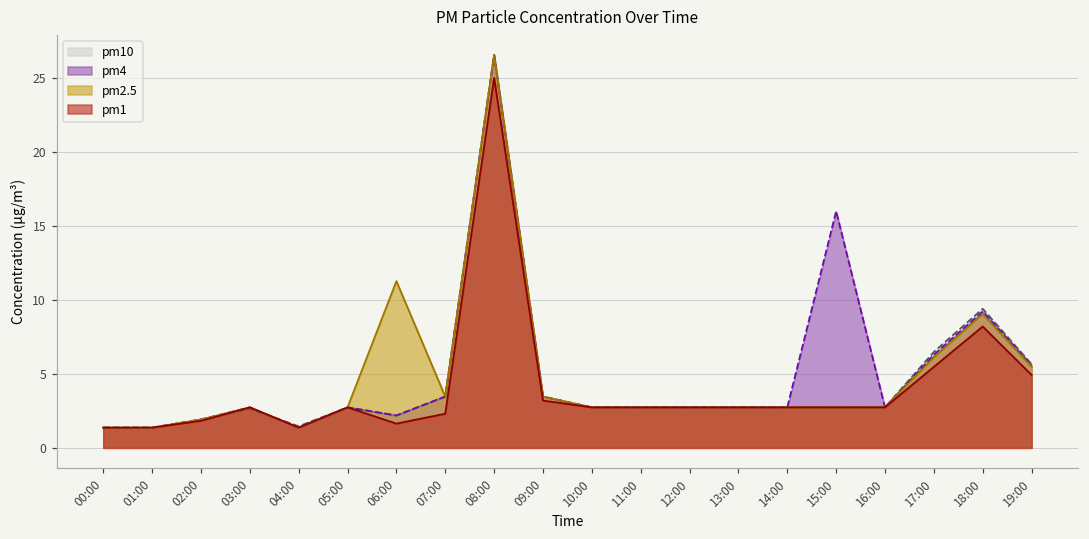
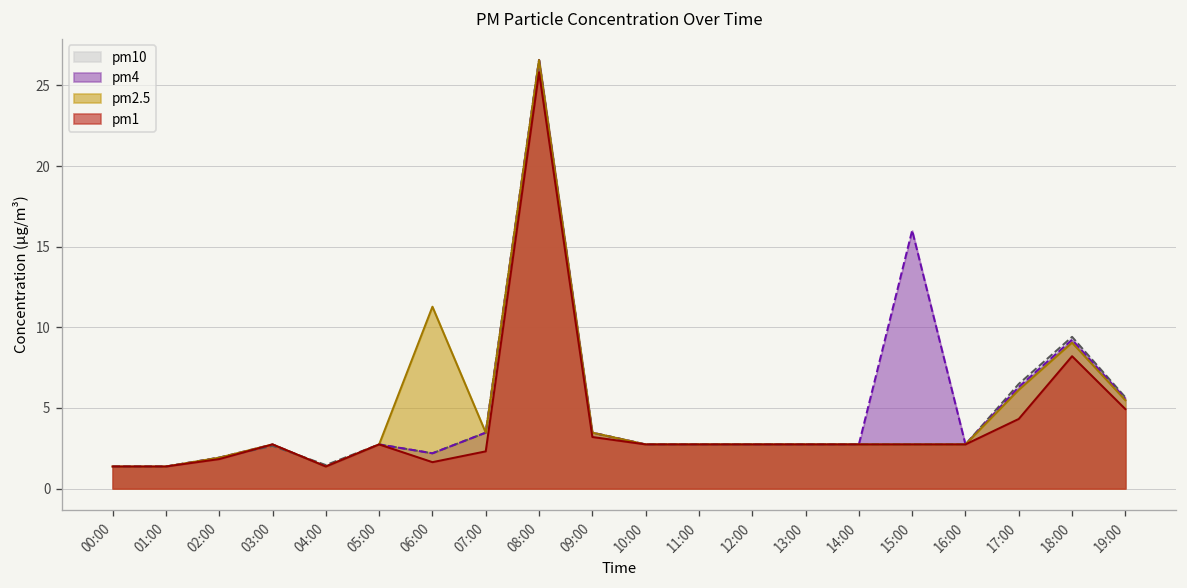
  {
    "pm4": {
      "15:00": 16.0
    },
    "pm2.5": {
      "06:00": 11.3
    },
    "pm1": {
      "06:00": 1.6,
      "07:00": 2.3,
-     "08:00": 25.0,
+     "08:00": 25.8,
      "09:00": 3.2,
-     "17:00": 5.5,
+     "17:00": 4.3,
      "18:00": 8.2,
      "19:00": 4.9
    }
  }
